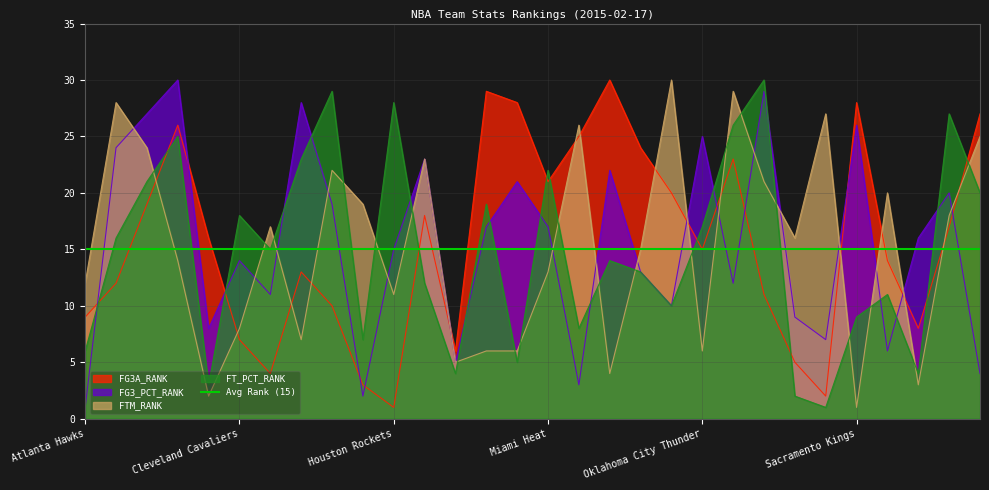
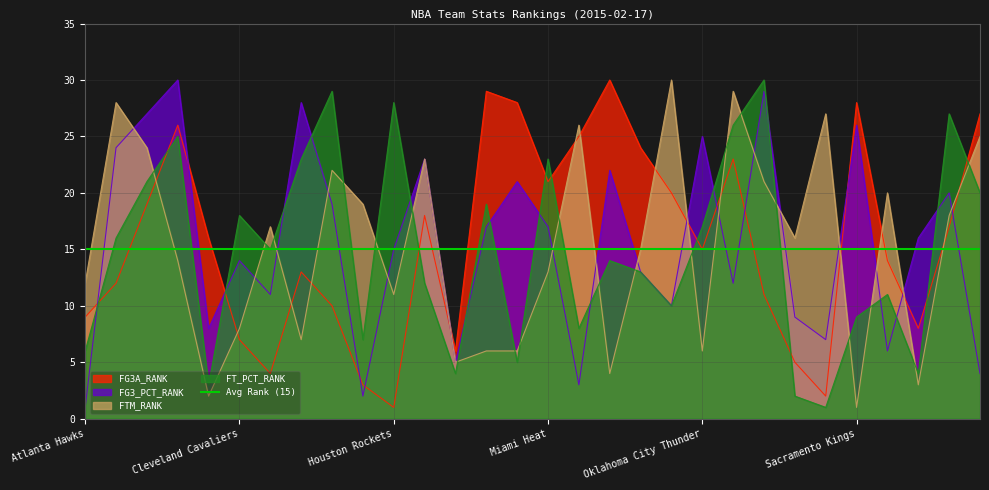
  {
    "FG3A_RANK": {
      "Atlanta Hawks": 9,
      "Cleveland Cavaliers": 7,
      "Houston Rockets": 1,
      "Miami Heat": 21,
      "Oklahoma City Thunder": 15,
      "Sacramento Kings": 28
    },
    "FG3_PCT_RANK": {
      "Atlanta Hawks": 1,
      "Cleveland Cavaliers": 14,
      "Houston Rockets": 15,
      "Miami Heat": 17,
      "Oklahoma City Thunder": 25,
      "Sacramento Kings": 26
    },
    "FTM_RANK": {
      "Atlanta Hawks": 12,
      "Cleveland Cavaliers": 8,
      "Houston Rockets": 11,
      "Miami Heat": 13,
      "Oklahoma City Thunder": 6,
      "Sacramento Kings": 1
    },
    "FT_PCT_RANK": {
      "Atlanta Hawks": 6,
      "Cleveland Cavaliers": 18,
      "Houston Rockets": 28,
-     "Miami Heat": 22,
+     "Miami Heat": 23,
      "Oklahoma City Thunder": 17,
      "Sacramento Kings": 9
    }
  }
